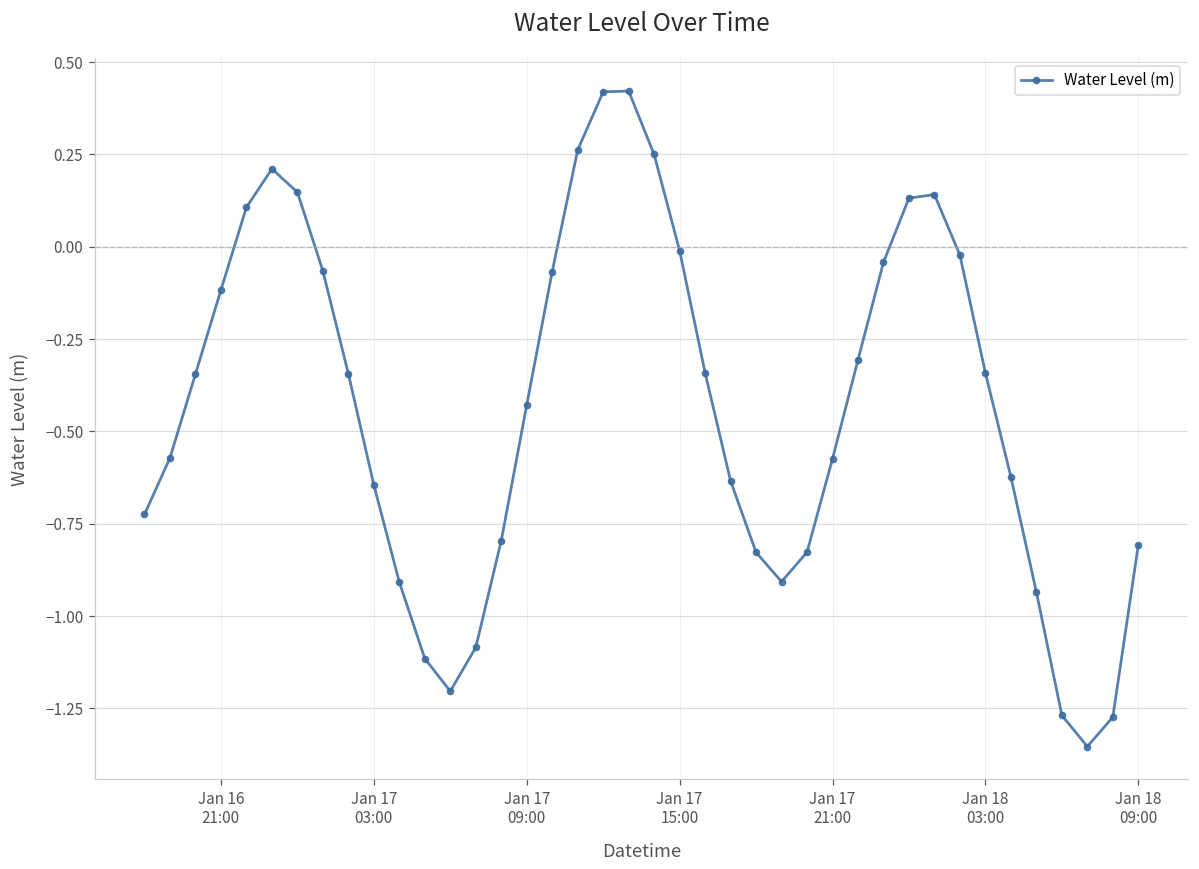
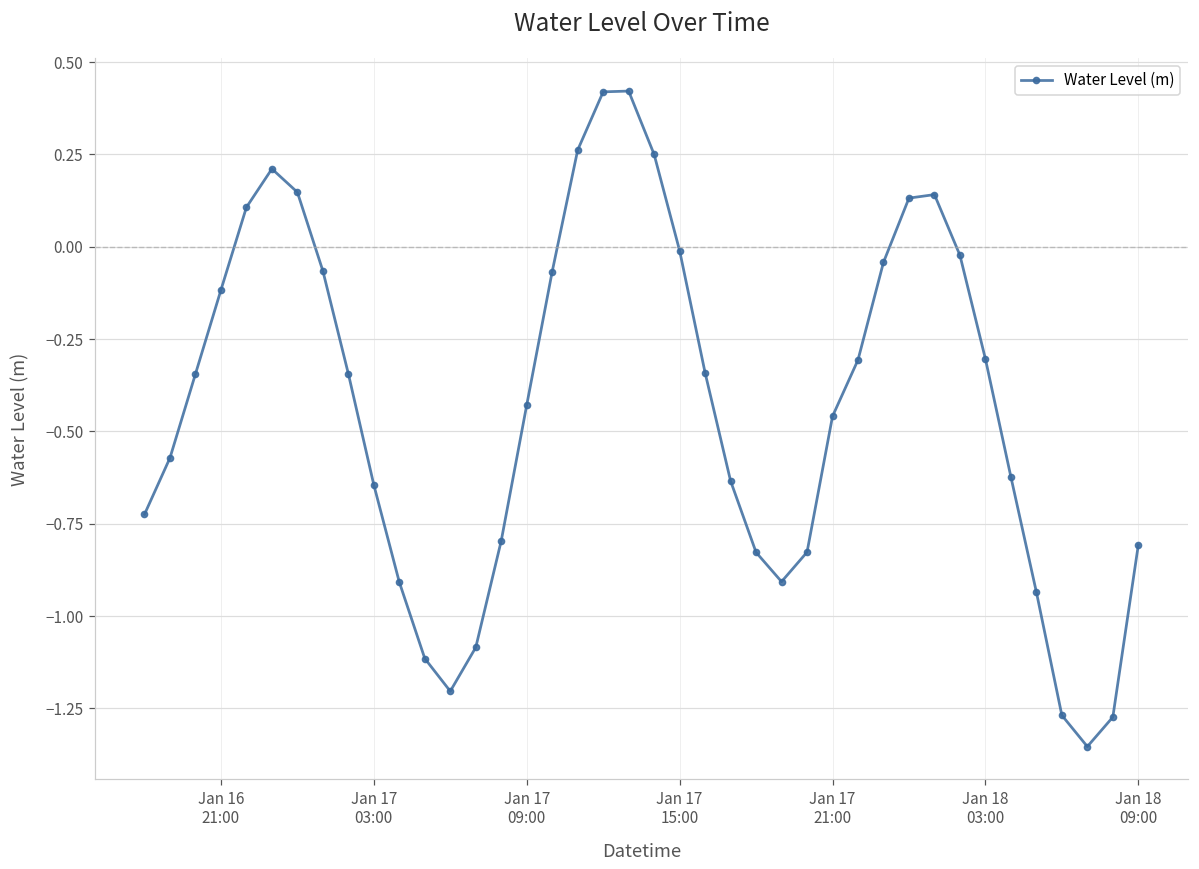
  {
    "Jan 16 21:00": -0.12,
    "Jan 17 03:00": -0.64,
    "Jan 17 09:00": -0.43,
    "Jan 17 15:00": -0.01,
-   "Jan 17 21:00": -0.57,
-   "Jan 18 03:00": -0.34,
+   "Jan 17 21:00": -0.46,
+   "Jan 18 03:00": -0.30,
    "Jan 18 09:00": -0.81
  }
